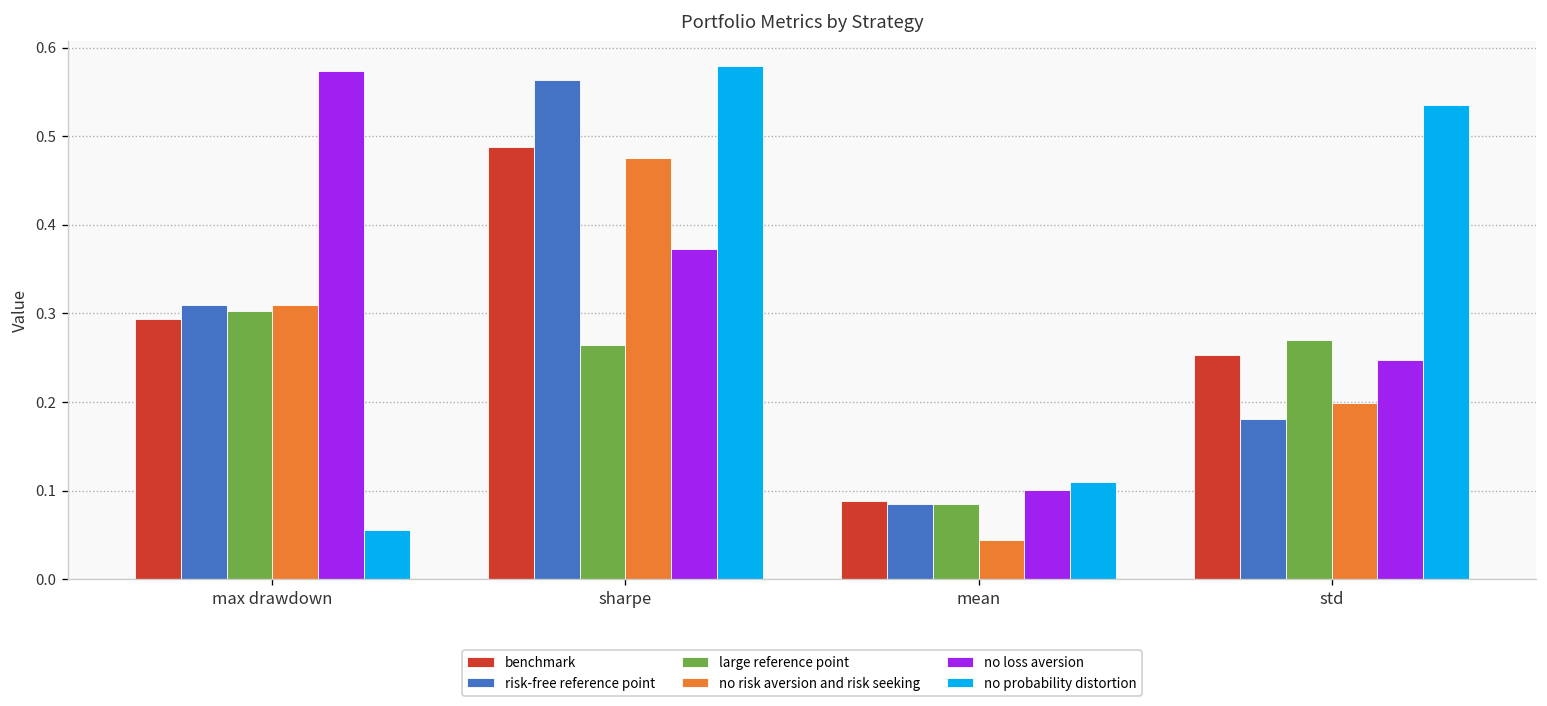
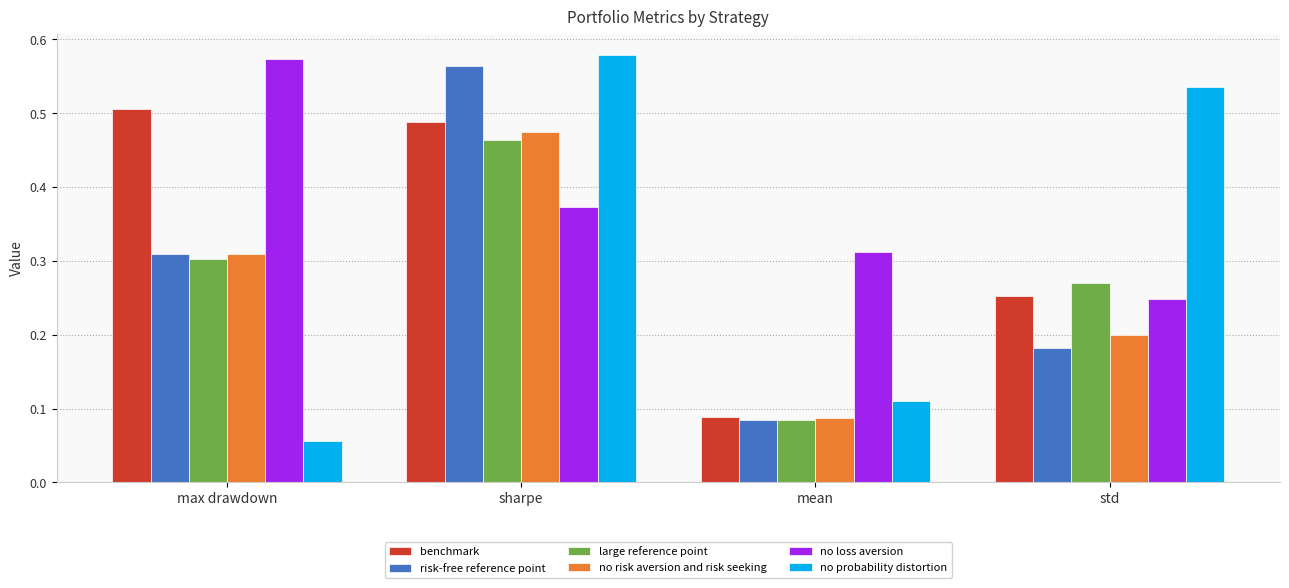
  {
    "benchmark": {
-     "max drawdown": 0.29,
+     "max drawdown": 0.51,
      "sharpe": 0.49,
      "mean": 0.09,
      "std": 0.25
    },
    "risk-free reference point": {
      "max drawdown": 0.31,
      "sharpe": 0.56,
      "mean": 0.08,
      "std": 0.18
    },
    "large reference point": {
      "max drawdown": 0.30,
-     "sharpe": 0.26,
+     "sharpe": 0.46,
      "mean": 0.08,
      "std": 0.27
    },
    "no risk aversion and risk seeking": {
      "max drawdown": 0.31,
      "sharpe": 0.48,
-     "mean": 0.04,
+     "mean": 0.09,
      "std": 0.20
    },
    "no loss aversion": {
      "max drawdown": 0.57,
      "sharpe": 0.37,
-     "mean": 0.10,
+     "mean": 0.31,
      "std": 0.25
    },
    "no probability distortion": {
      "max drawdown": 0.06,
      "sharpe": 0.58,
      "mean": 0.11,
      "std": 0.54
    }
  }
